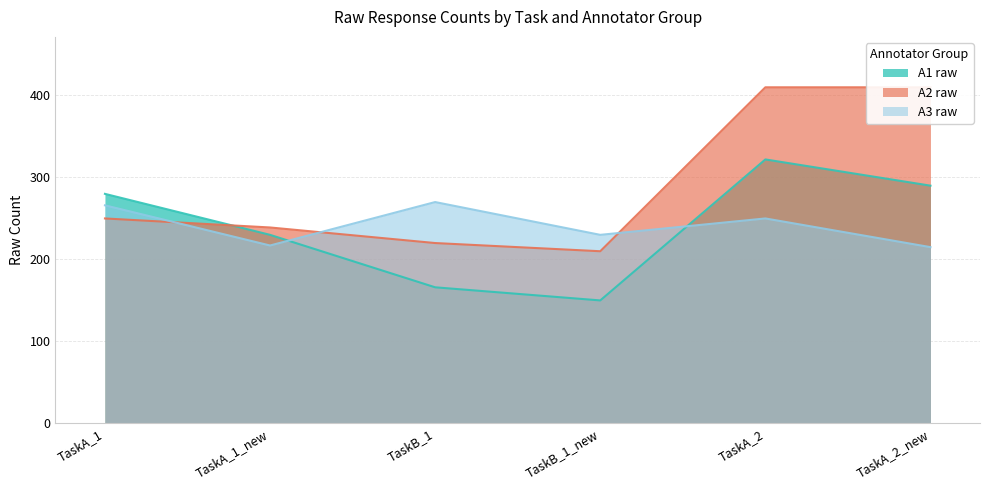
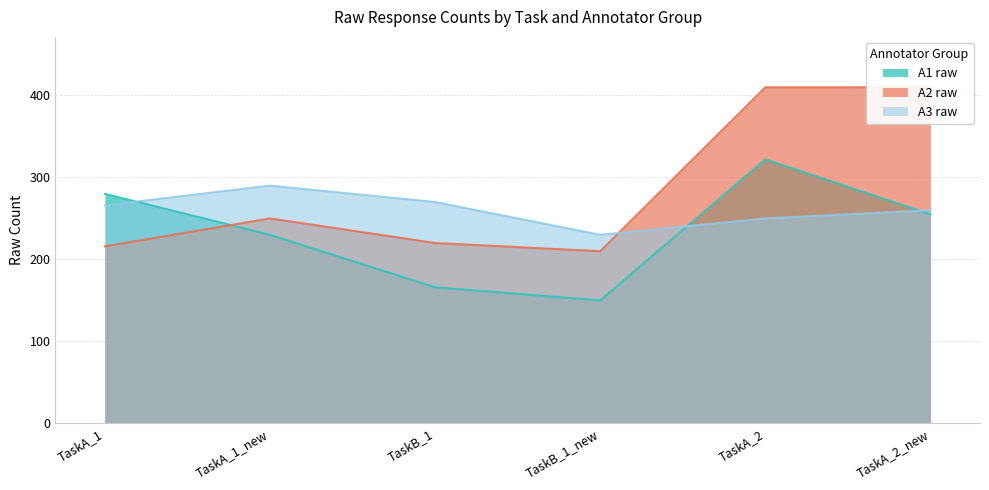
  {
    "A1 raw": {
      "TaskA_1": 280,
      "TaskA_1_new": 230,
      "TaskB_1": 170,
      "TaskB_1_new": 150,
      "TaskA_2": 320,
-     "TaskA_2_new": 290
+     "TaskA_2_new": 260
    },
    "A2 raw": {
-     "TaskA_1": 250,
-     "TaskA_1_new": 240,
+     "TaskA_1": 220,
+     "TaskA_1_new": 250,
      "TaskB_1": 220,
      "TaskB_1_new": 210,
      "TaskA_2": 410
    },
    "A3 raw": {
      "TaskA_1": 270,
-     "TaskA_1_new": 220,
+     "TaskA_1_new": 290,
      "TaskB_1": 270,
      "TaskB_1_new": 230,
      "TaskA_2": 250,
-     "TaskA_2_new": 220
+     "TaskA_2_new": 260
    }
  }
